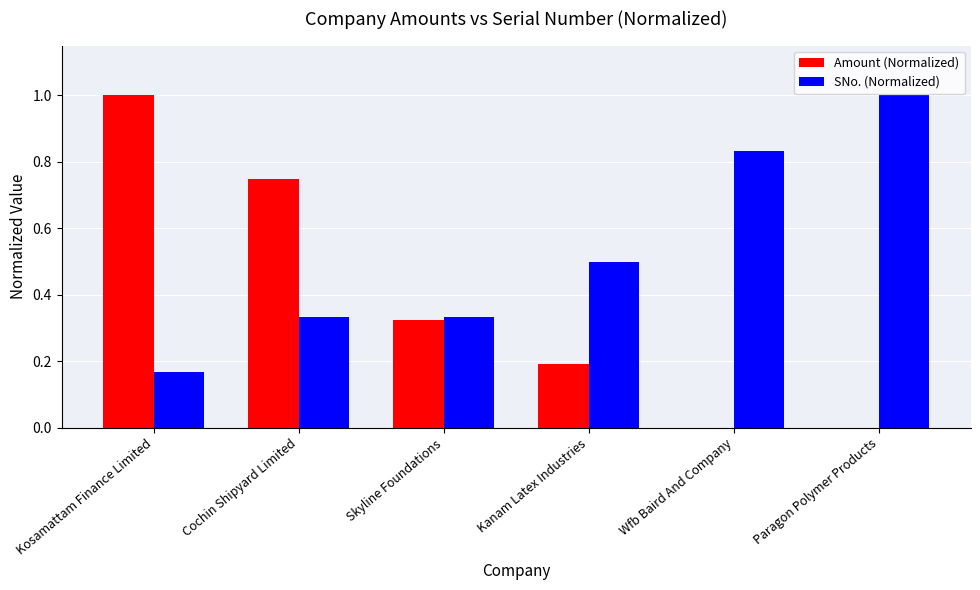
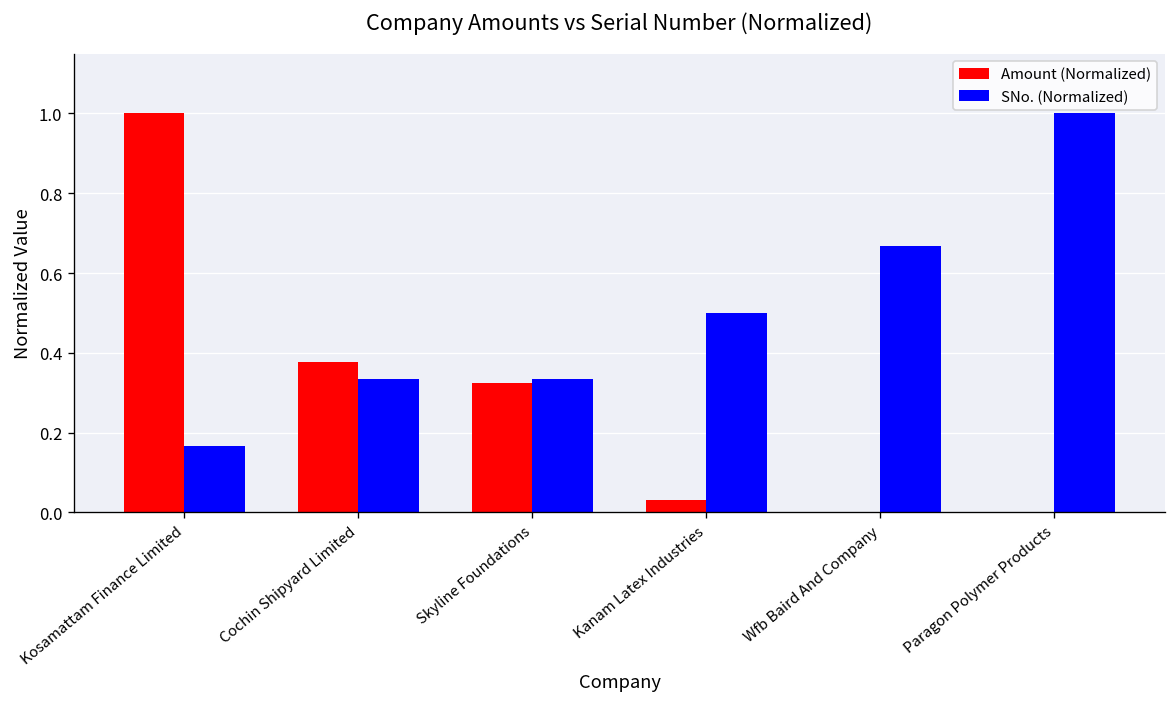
  {
    "Amount (Normalized)": {
      "Kosamattam Finance Limited": 1.00,
-     "Cochin Shipyard Limited": 0.75,
+     "Cochin Shipyard Limited": 0.38,
      "Skyline Foundations": 0.32,
-     "Kanam Latex Industries": 0.19,
+     "Kanam Latex Industries": 0.03,
      "Wfb Baird And Company": 0.00,
      "Paragon Polymer Products": 0.00
    },
    "SNo. (Normalized)": {
      "Kosamattam Finance Limited": 0.17,
      "Cochin Shipyard Limited": 0.33,
      "Skyline Foundations": 0.33,
      "Kanam Latex Industries": 0.50,
-     "Wfb Baird And Company": 0.83,
+     "Wfb Baird And Company": 0.67,
      "Paragon Polymer Products": 1.00
    }
  }
